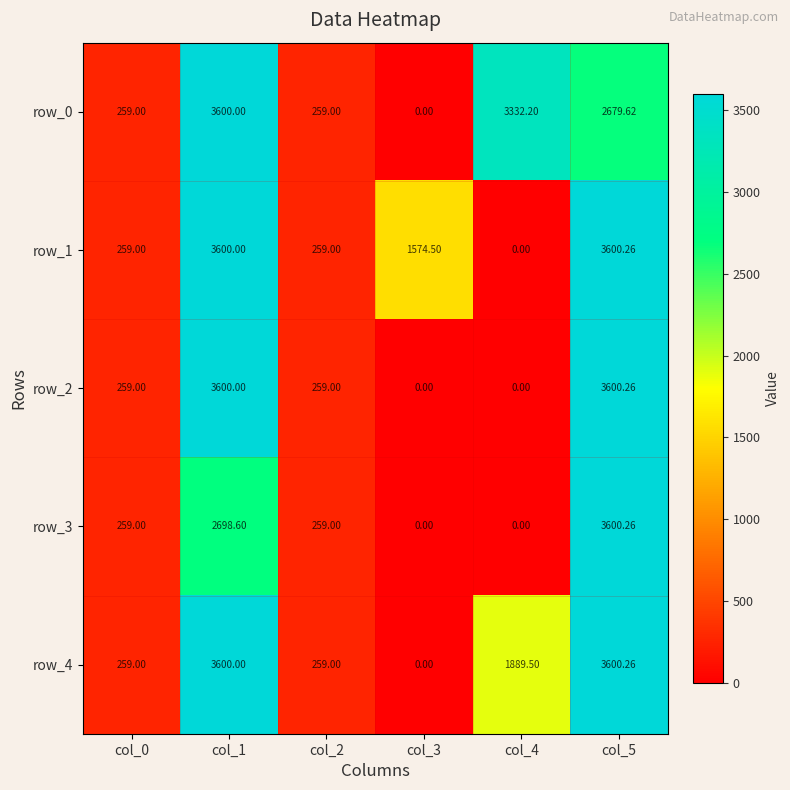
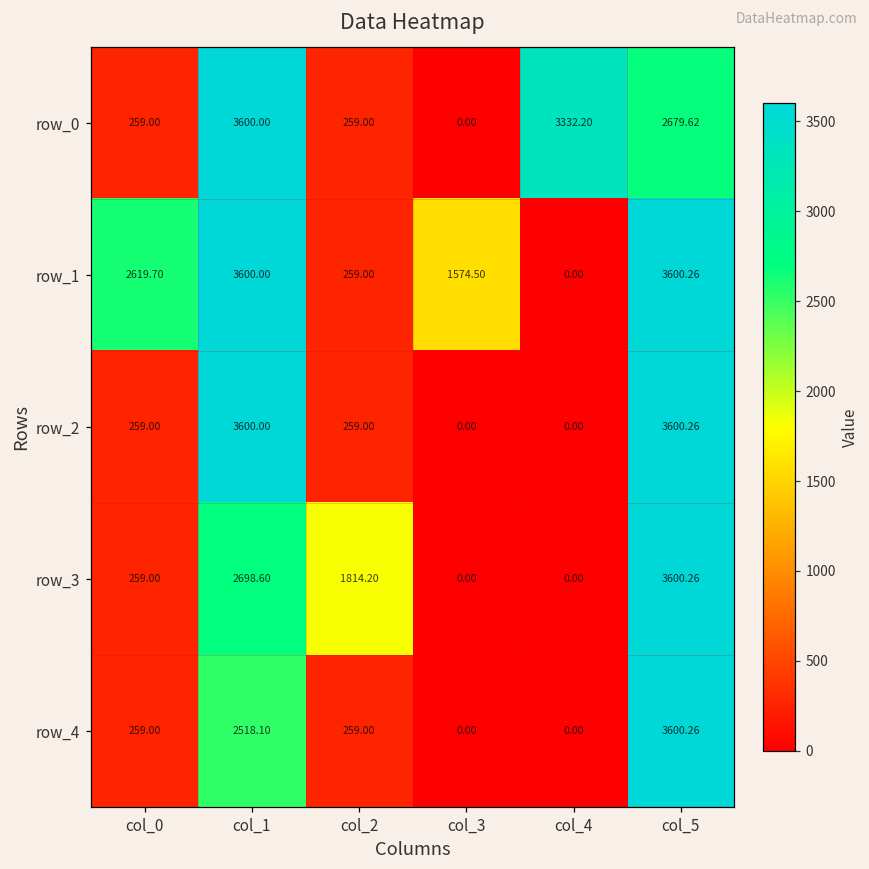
  {
    "row_0": {
      "col_0": 259.00,
      "col_1": 3600.00,
      "col_2": 259.00,
      "col_3": 0.00,
      "col_4": 3332.20,
      "col_5": 2679.62
    },
    "row_1": {
-     "col_0": 259.00,
+     "col_0": 2619.70,
      "col_1": 3600.00,
      "col_2": 259.00,
      "col_3": 1574.50,
      "col_4": 0.00,
      "col_5": 3600.26
    },
    "row_2": {
      "col_0": 259.00,
      "col_1": 3600.00,
      "col_2": 259.00,
      "col_3": 0.00,
      "col_4": 0.00,
      "col_5": 3600.26
    },
    "row_3": {
      "col_0": 259.00,
      "col_1": 2698.60,
-     "col_2": 259.00,
+     "col_2": 1814.20,
      "col_3": 0.00,
      "col_4": 0.00,
      "col_5": 3600.26
    },
    "row_4": {
      "col_0": 259.00,
-     "col_1": 3600.00,
+     "col_1": 2518.10,
      "col_2": 259.00,
      "col_3": 0.00,
-     "col_4": 1889.50,
+     "col_4": 0.00,
      "col_5": 3600.26
    }
  }
